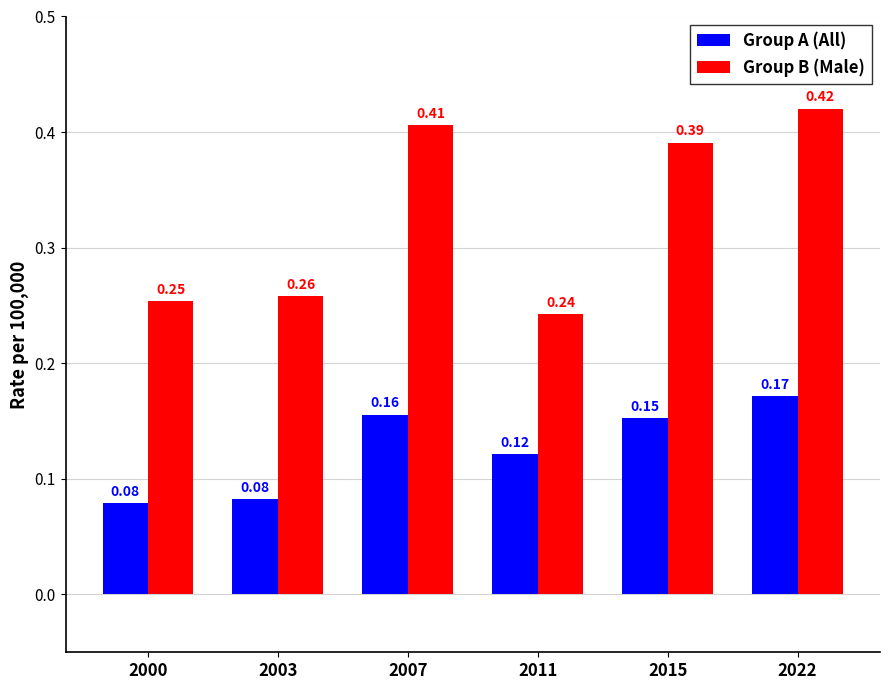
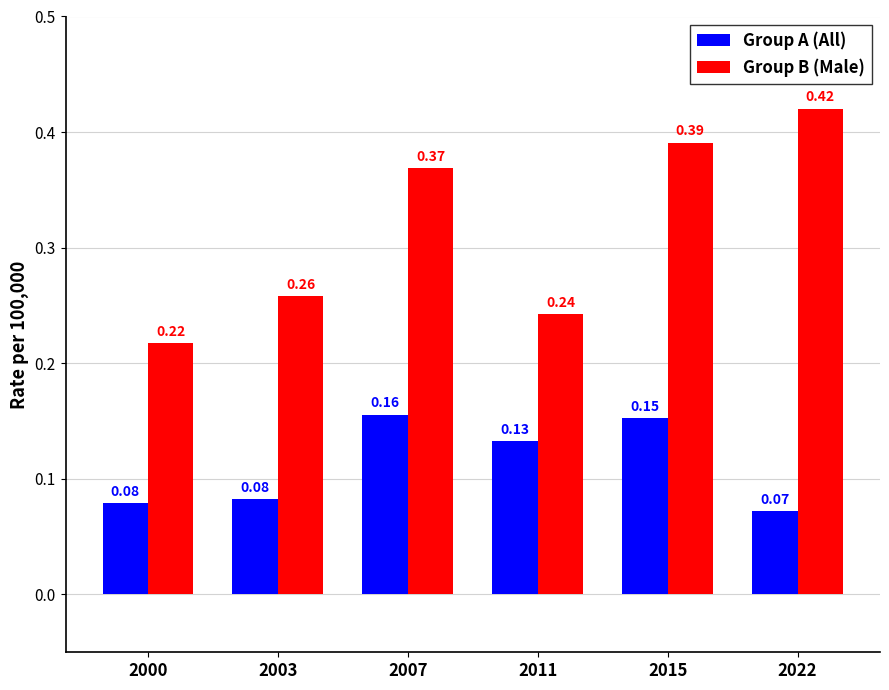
  {
    "Group A (All)": {
      "2000": 0.08,
      "2003": 0.08,
      "2007": 0.16,
-     "2011": 0.12,
+     "2011": 0.13,
      "2015": 0.15,
-     "2022": 0.17
+     "2022": 0.07
    },
    "Group B (Male)": {
-     "2000": 0.25,
+     "2000": 0.22,
      "2003": 0.26,
-     "2007": 0.41,
+     "2007": 0.37,
      "2011": 0.24,
      "2015": 0.39,
      "2022": 0.42
    }
  }
